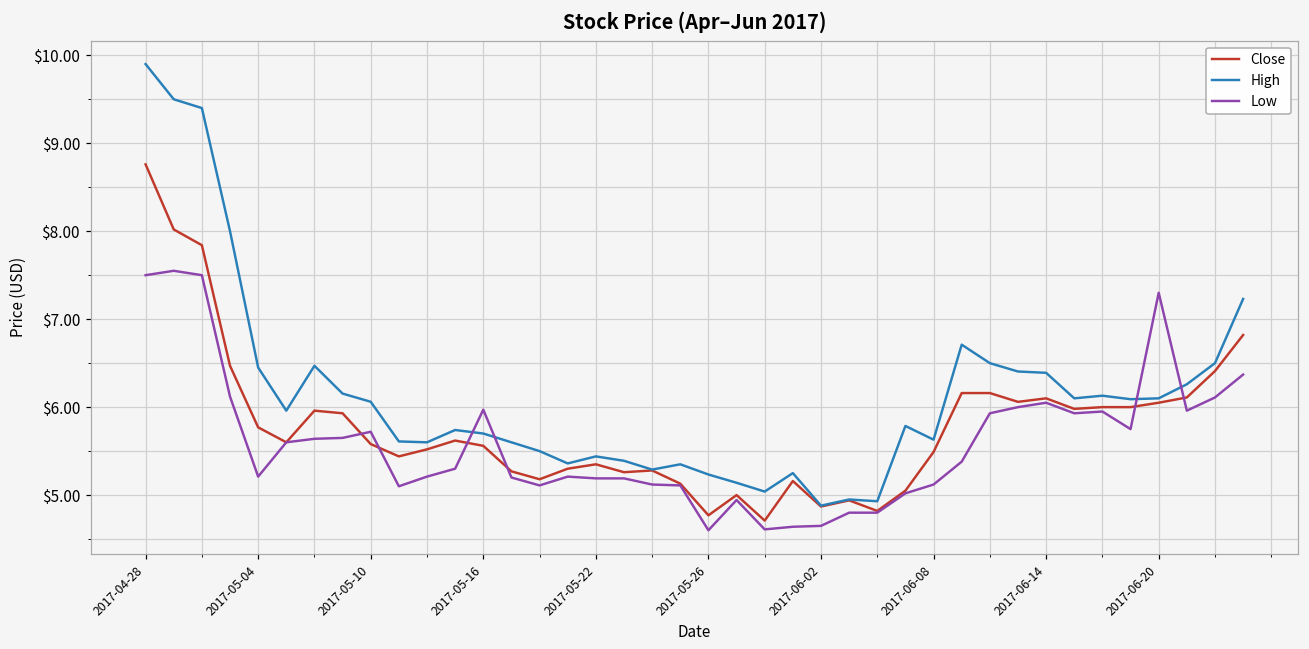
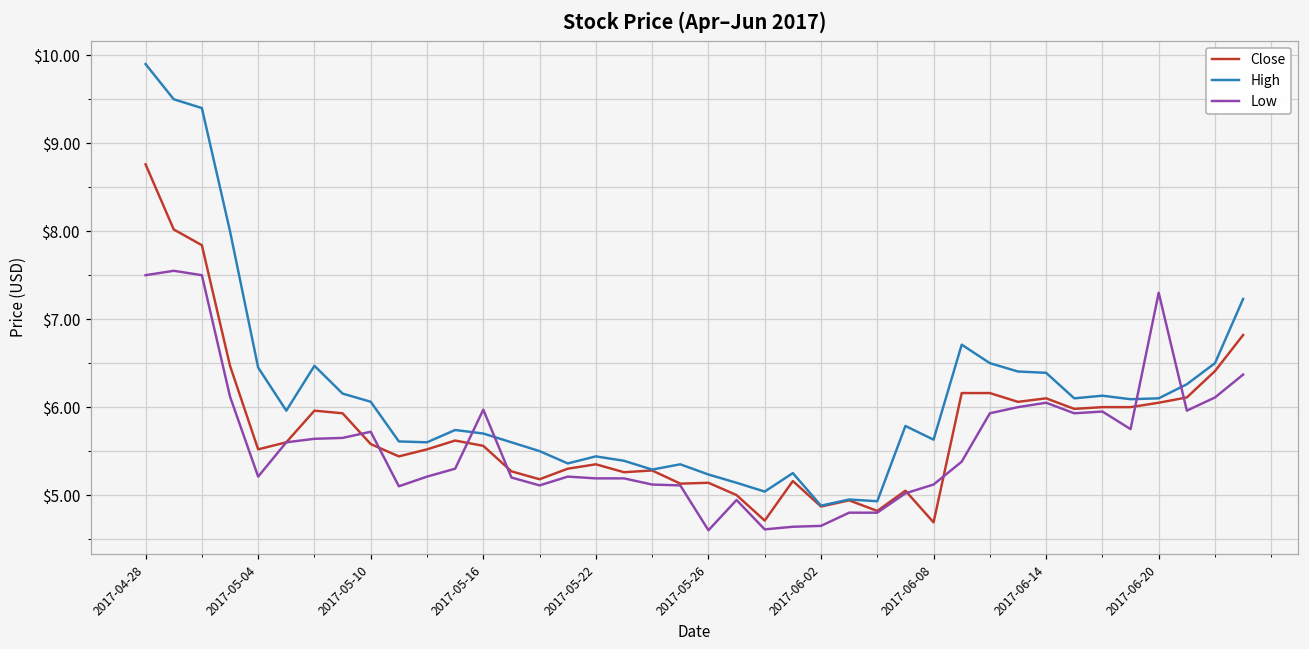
  {
    "Close": {
      "2017-04-28": "$8.8",
-     "2017-05-04": "$5.8",
+     "2017-05-04": "$5.5",
      "2017-05-10": "$5.6",
      "2017-05-16": "$5.6",
      "2017-05-22": "$5.4",
-     "2017-05-26": "$4.8",
-     "2017-06-08": "$5.5",
+     "2017-05-26": "$5.1",
+     "2017-06-08": "$4.7",
      "2017-06-14": "$6.1",
      "2017-06-20": "$6.1"
    },
    "High": {
      "2017-04-28": "$9.9",
      "2017-05-04": "$6.5",
      "2017-05-10": "$6.1",
      "2017-05-16": "$5.7",
      "2017-05-22": "$5.4",
      "2017-05-26": "$5.2",
      "2017-06-08": "$5.6",
      "2017-06-14": "$6.4",
      "2017-06-20": "$6.1"
    },
    "Low": {
      "2017-04-28": "$7.5",
      "2017-05-04": "$5.2",
      "2017-05-10": "$5.7",
      "2017-05-16": "$6.0",
      "2017-05-22": "$5.2",
      "2017-05-26": "$4.6",
      "2017-06-02": "$4.7",
      "2017-06-08": "$5.1",
      "2017-06-14": "$6.1",
      "2017-06-20": "$7.3"
    }
  }
